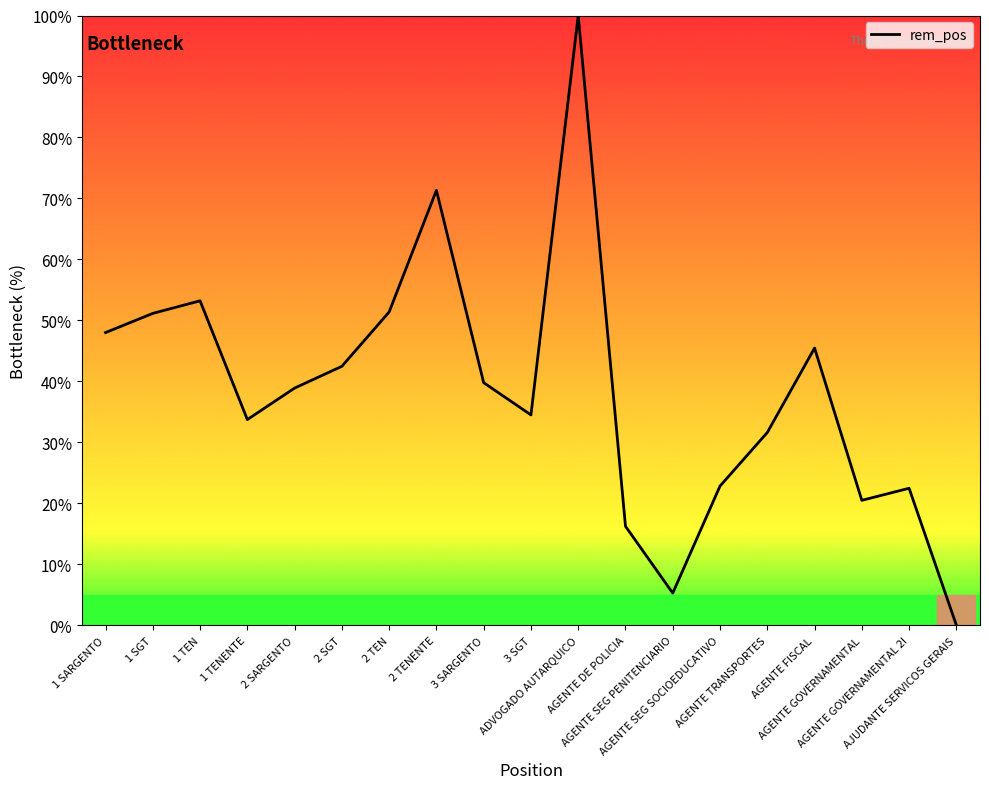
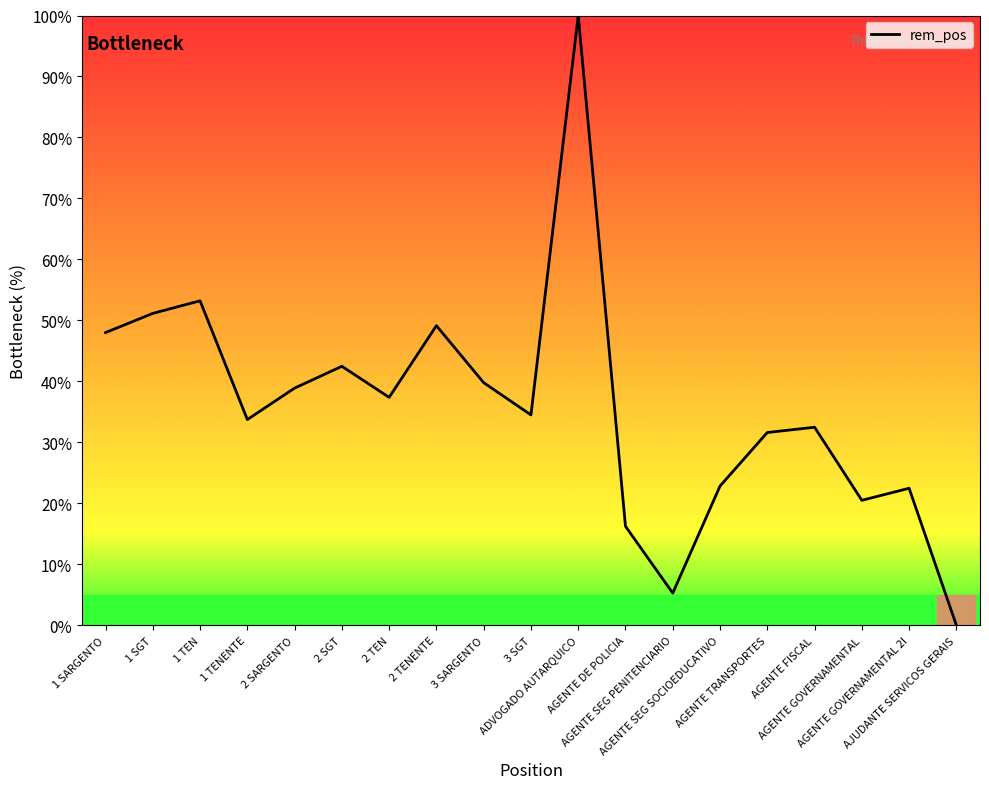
  {
    "1 SARGENTO": "48%",
    "1 SGT": "51%",
    "1 TEN": "53%",
    "1 TENENTE": "34%",
    "2 SARGENTO": "39%",
    "2 SGT": "42%",
-   "2 TEN": "51%",
-   "2 TENENTE": "71%",
+   "2 TEN": "37%",
+   "2 TENENTE": "49%",
    "3 SARGENTO": "40%",
    "3 SGT": "35%",
    "ADVOGADO AUTARQUICO": "100%",
    "AGENTE DE POLICIA": "16%",
    "AGENTE SEG PENITENCIARIO": "5%",
    "AGENTE SEG SOCIOEDUCATIVO": "23%",
    "AGENTE TRANSPORTES": "32%",
-   "AGENTE FISCAL": "45%",
+   "AGENTE FISCAL": "33%",
    "AGENTE GOVERNAMENTAL": "21%",
    "AGENTE GOVERNAMENTAL 2I": "22%"
  }
